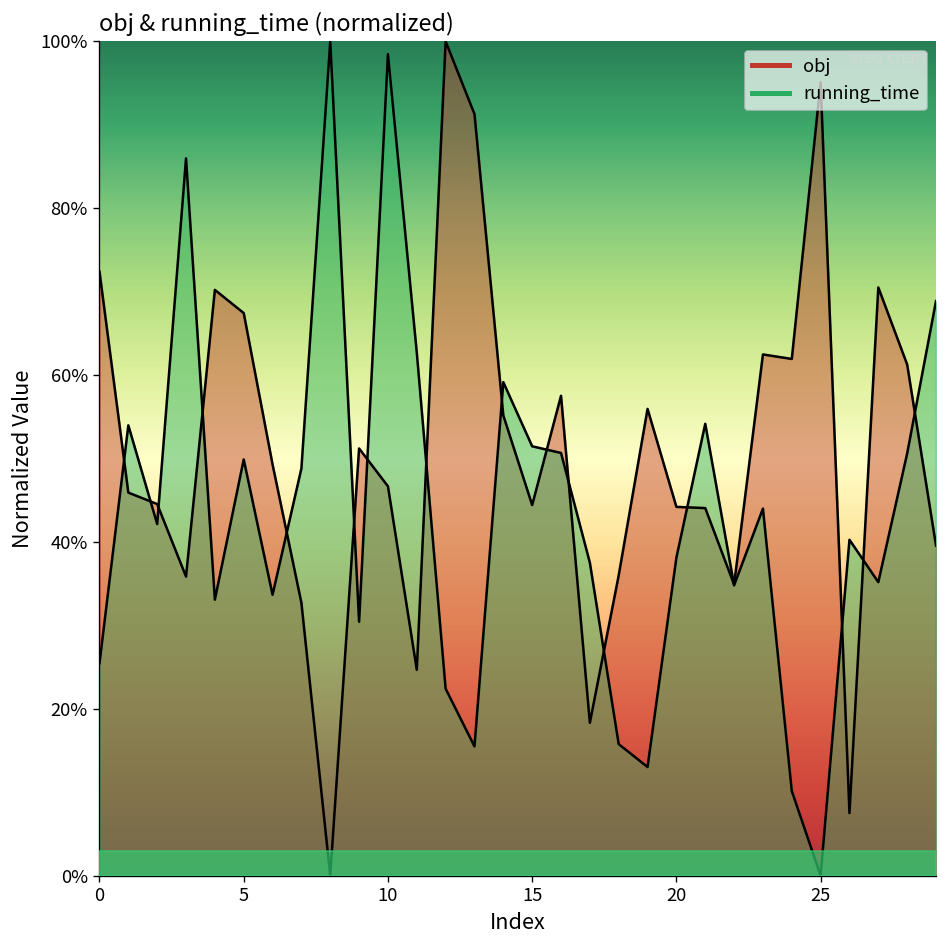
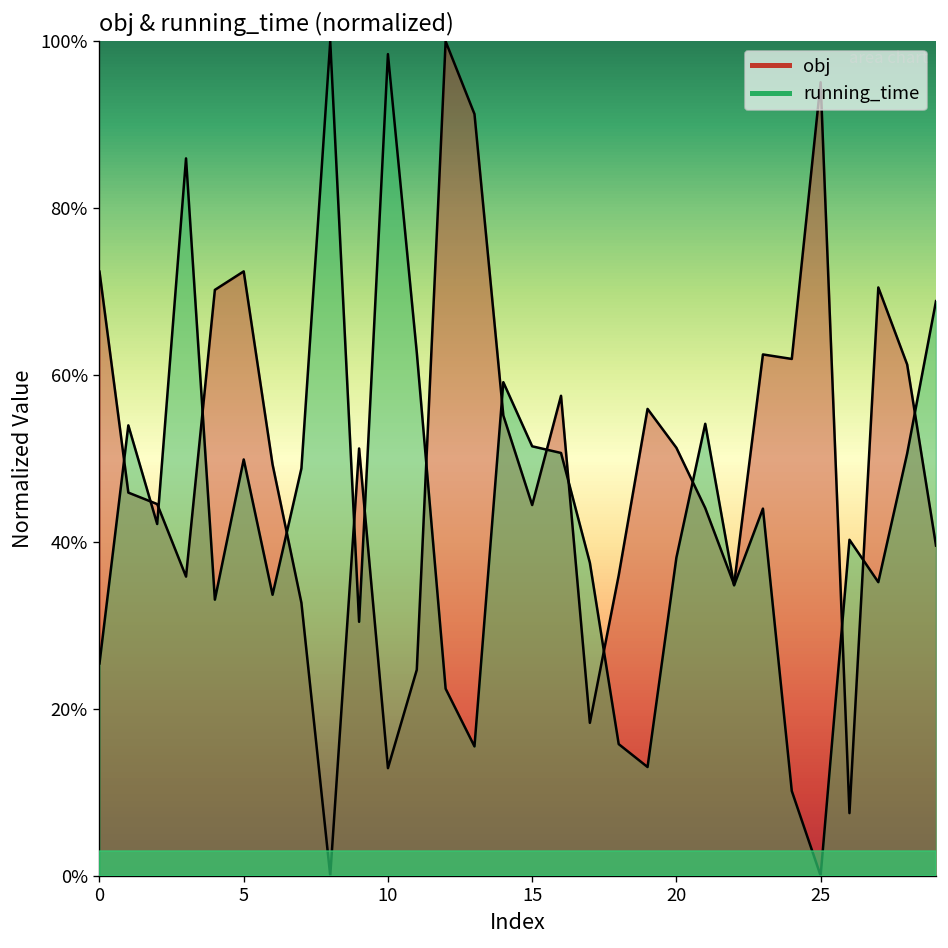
  {
    "obj": {
      "0": "72%",
-     "5": "67%",
-     "10": "47%",
+     "5": "72%",
+     "10": "13%",
      "15": "44%",
-     "20": "44%"
+     "20": "51%"
    },
    "running_time": {
      "0": "25%",
      "5": "50%",
      "10": "98%",
      "15": "51%",
      "20": "38%"
    }
  }
